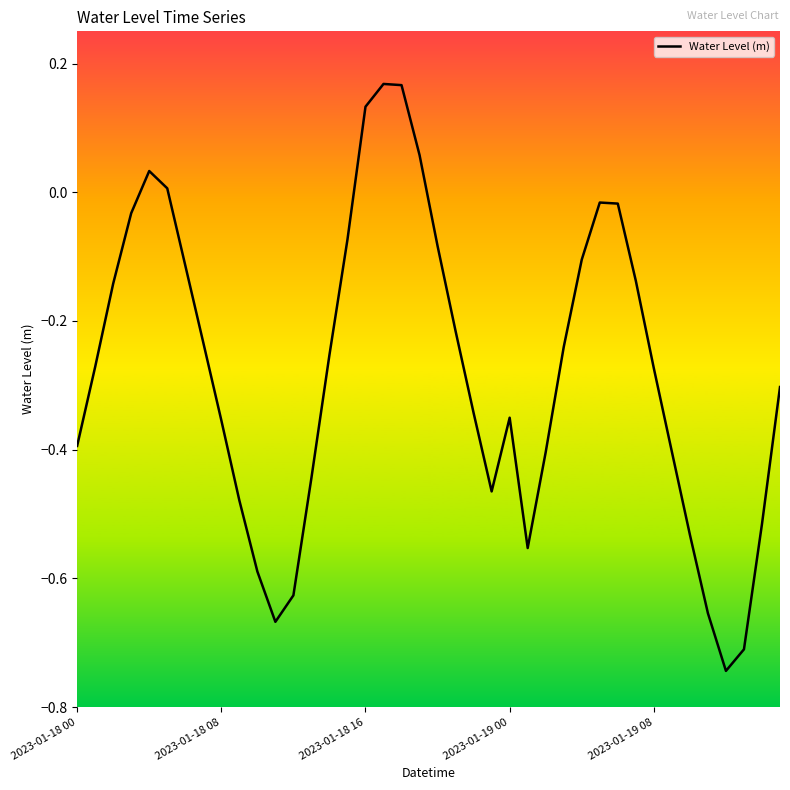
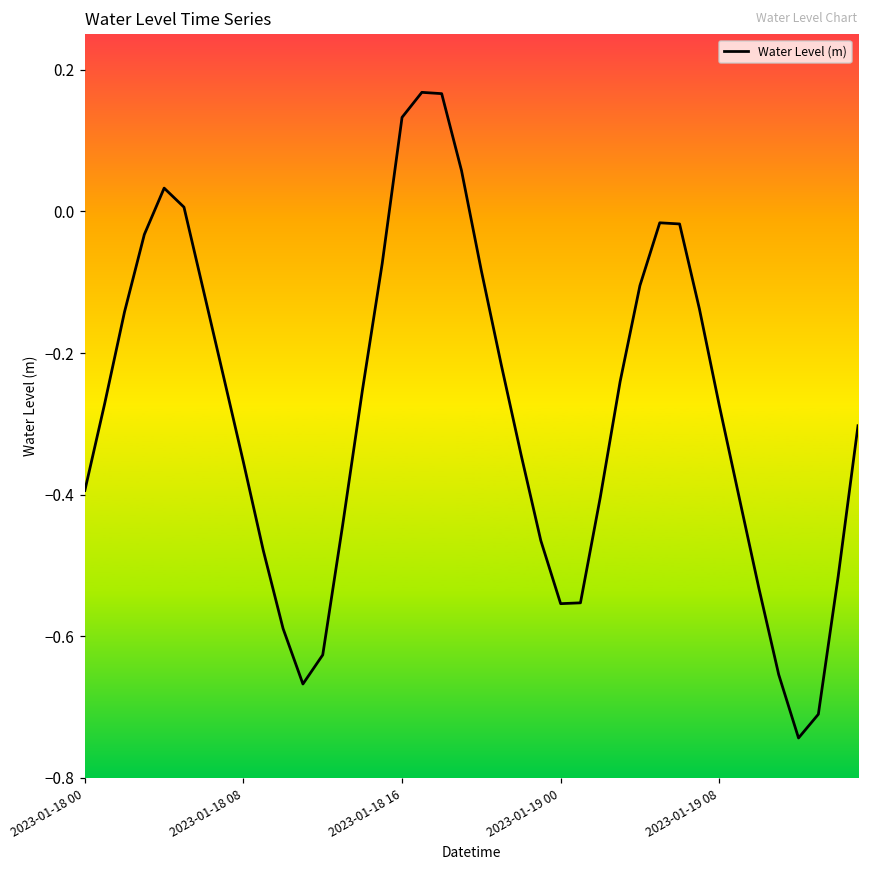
  {
    "2023-01-18 00": -0.39,
    "2023-01-18 08": -0.35,
    "2023-01-18 16": 0.13,
-   "2023-01-19 00": -0.35,
+   "2023-01-19 00": -0.55,
    "2023-01-19 08": -0.27
  }
